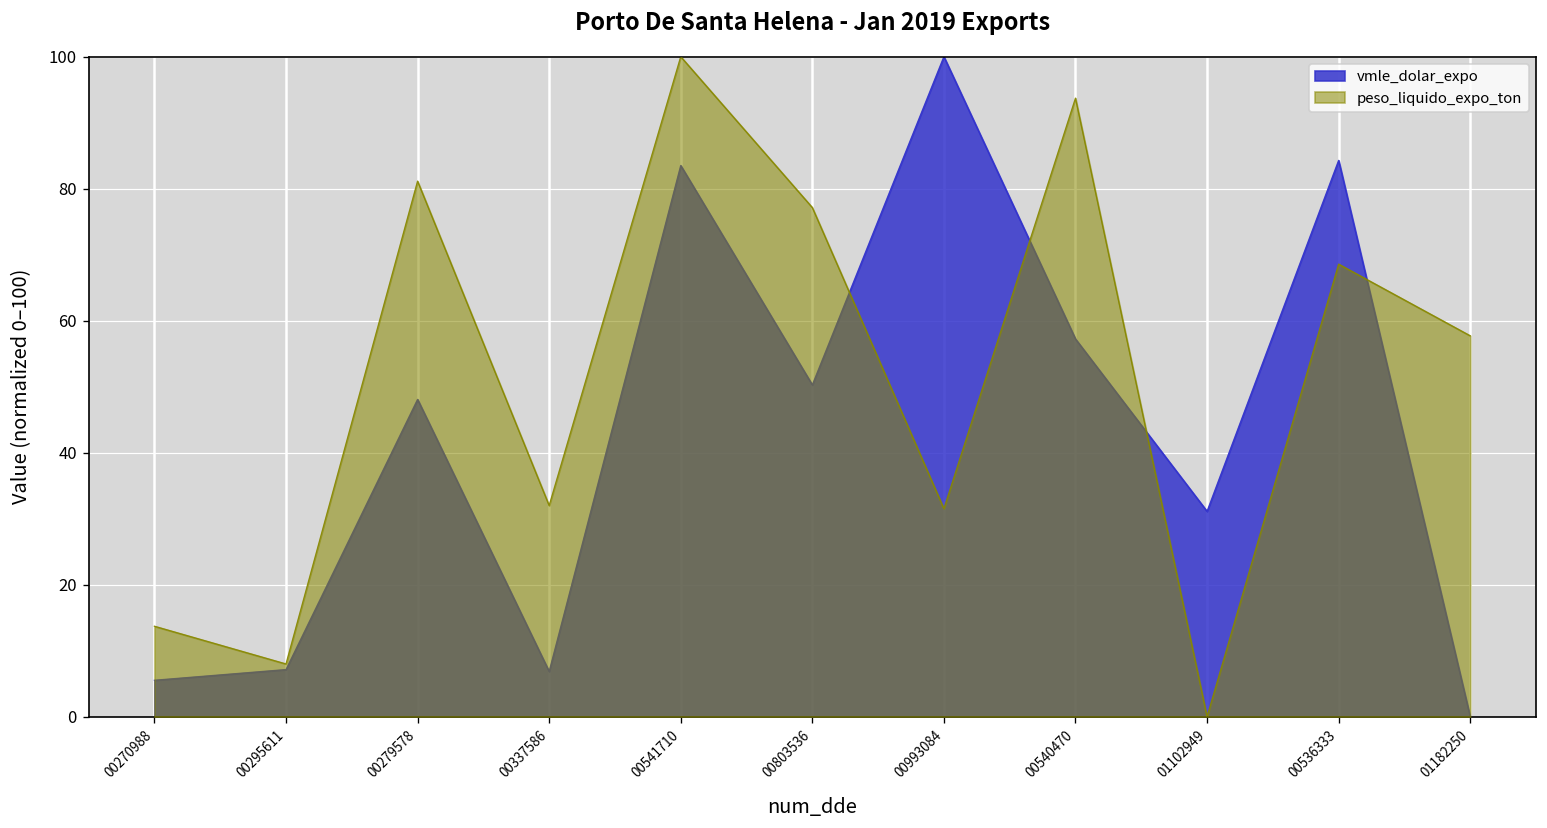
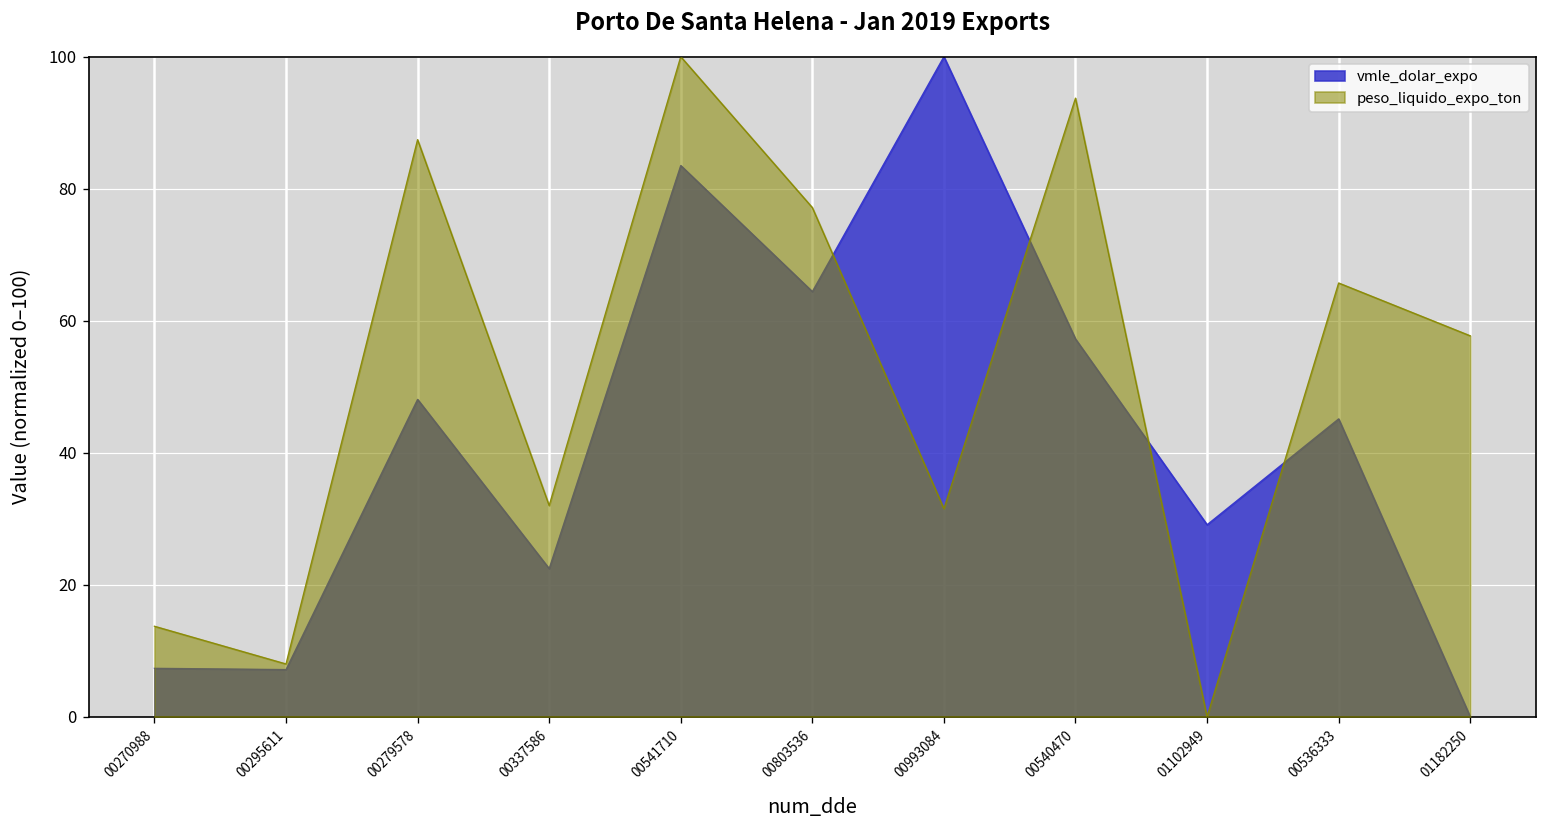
  {
    "vmle_dolar_expo": {
-     "00270988": 6,
+     "00270988": 7,
      "00295611": 7,
      "00279578": 48,
-     "00337586": 7,
+     "00337586": 22,
      "00541710": 84,
-     "00803536": 50,
+     "00803536": 64,
      "00993084": 100,
      "00540470": 57,
-     "01102949": 31,
-     "00536333": 84,
+     "01102949": 29,
+     "00536333": 45,
      "01182250": 0
    },
    "peso_liquido_expo_ton": {
      "00270988": 14,
      "00295611": 8,
-     "00279578": 81,
+     "00279578": 87,
      "00337586": 32,
      "00541710": 100,
      "00803536": 77,
      "00993084": 32,
      "00540470": 94,
      "01102949": 0,
-     "00536333": 69,
+     "00536333": 66,
      "01182250": 58
    }
  }
